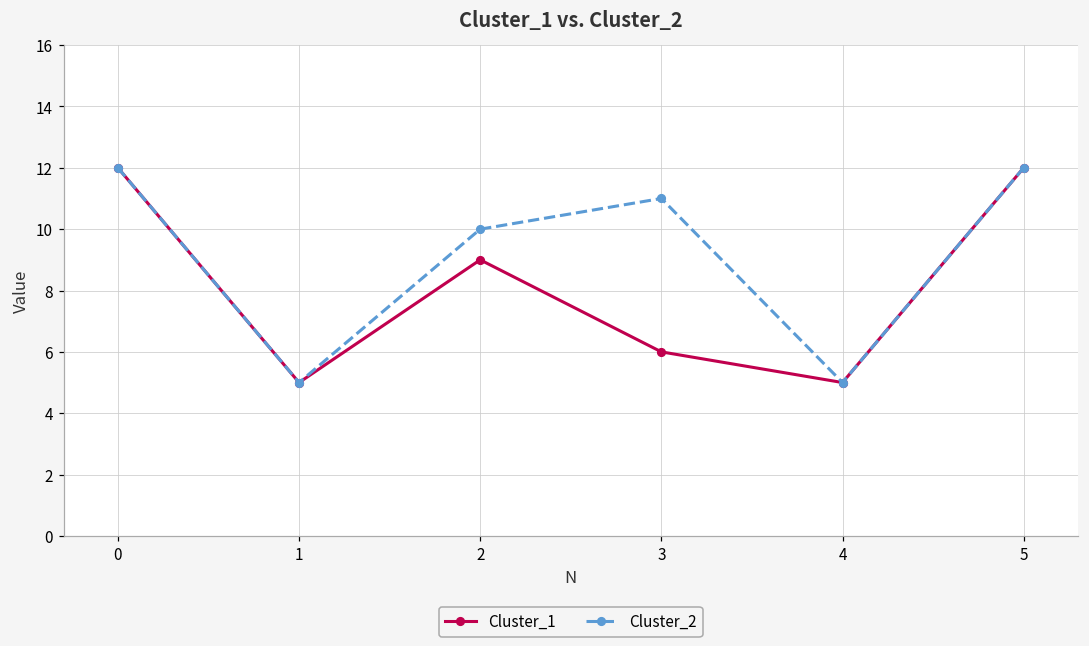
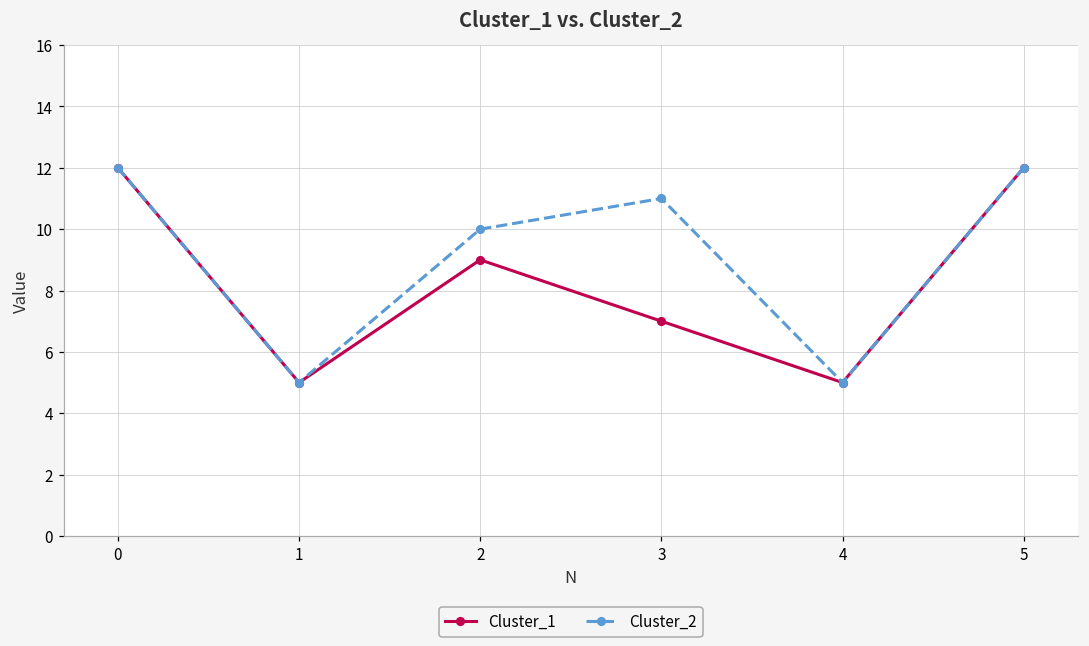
  {
    "Cluster_1": {
      "2": 9,
-     "3": 6
+     "3": 7
    },
    "Cluster_2": {
      "2": 10,
      "3": 11
    }
  }
